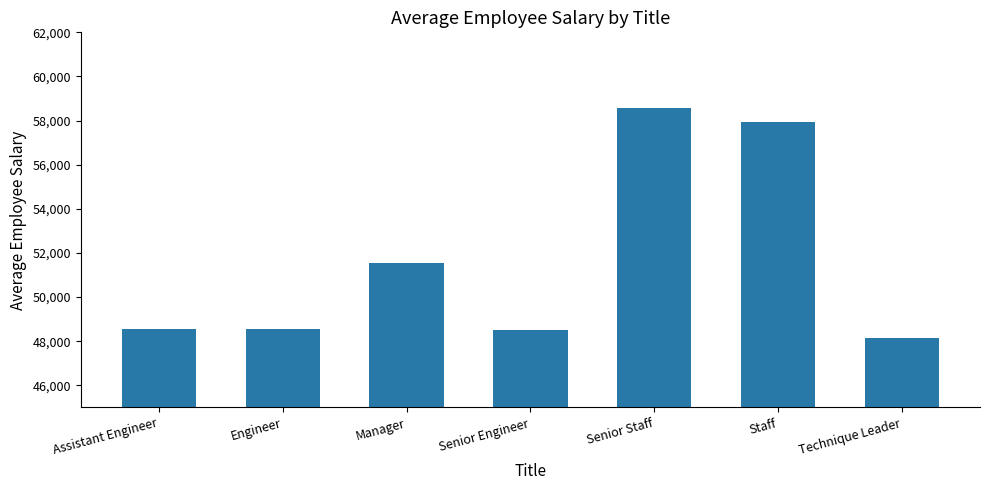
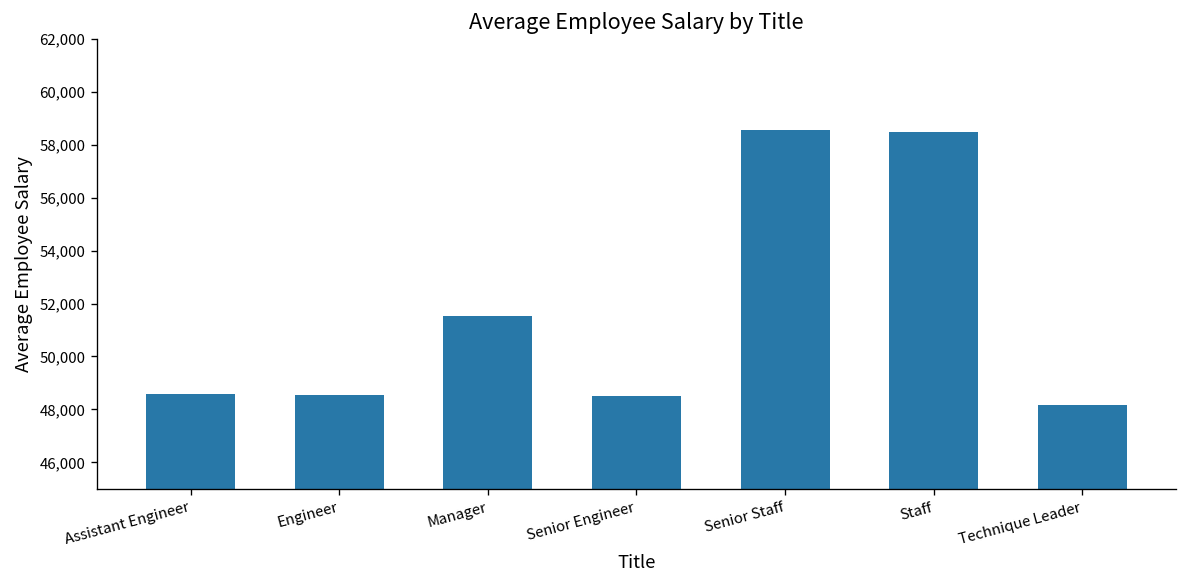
  {
    "Assistant Engineer": "48,600",
    "Engineer": "48,500",
    "Manager": "51,500",
    "Senior Engineer": "48,500",
    "Senior Staff": "58,600",
-   "Staff": "57,900",
+   "Staff": "58,500",
    "Technique Leader": "48,200"
  }
